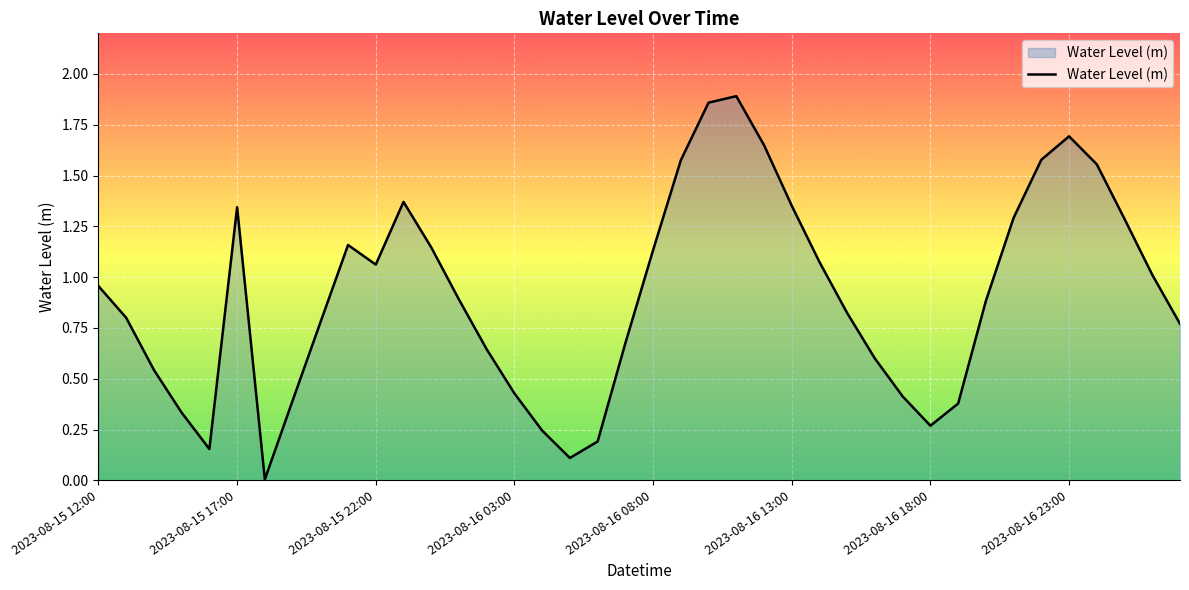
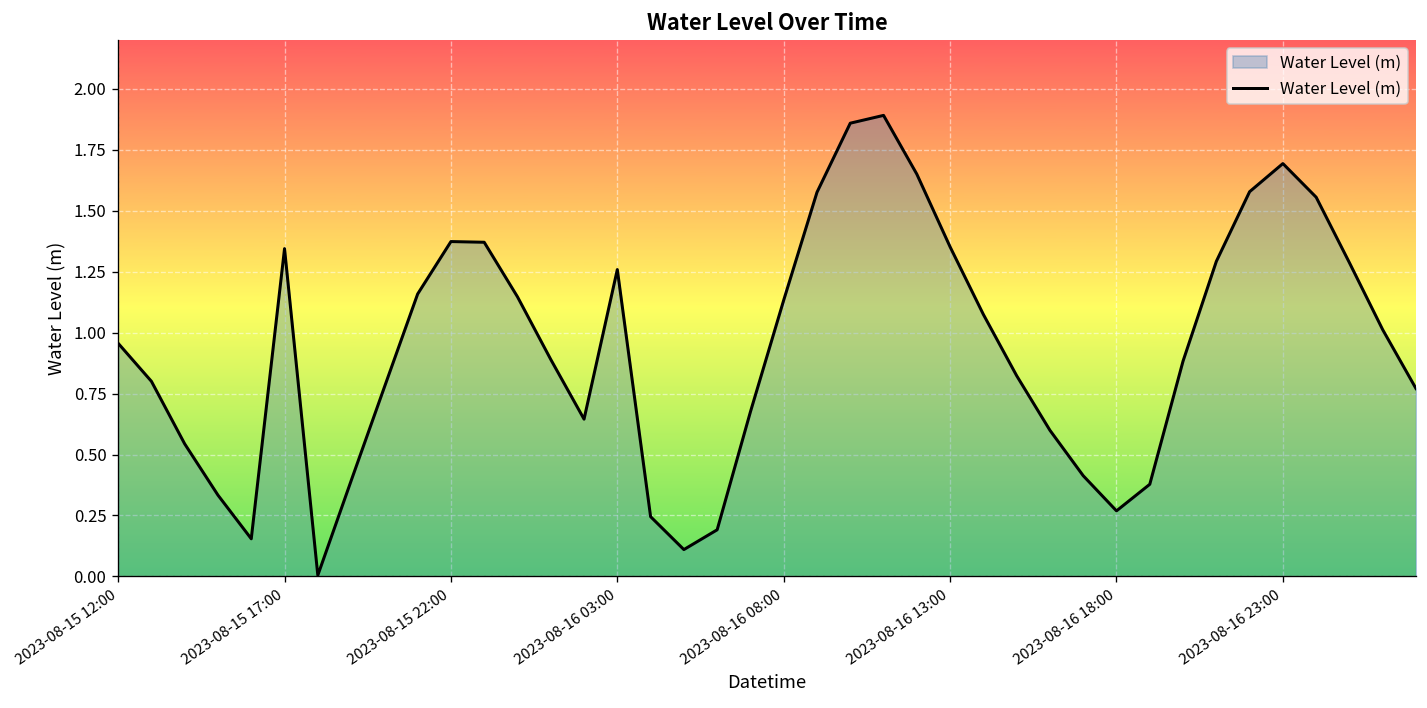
  {
    "2023-08-15 12:00": 0.96,
    "2023-08-15 17:00": 1.34,
-   "2023-08-15 22:00": 1.06,
-   "2023-08-16 03:00": 0.43,
+   "2023-08-15 22:00": 1.37,
+   "2023-08-16 03:00": 1.26,
    "2023-08-16 08:00": 1.13,
    "2023-08-16 13:00": 1.35,
    "2023-08-16 18:00": 0.27,
    "2023-08-16 23:00": 1.69
  }
